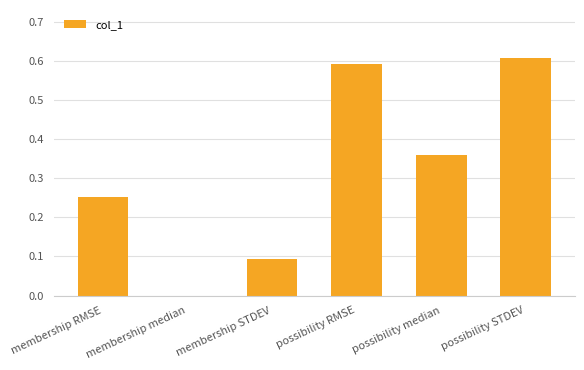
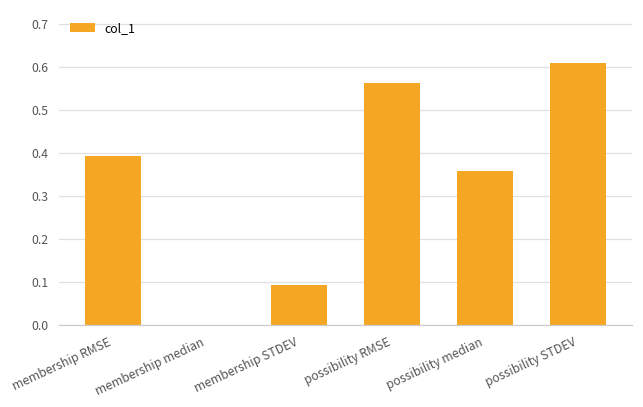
  {
-   "membership RMSE": 0.25,
+   "membership RMSE": 0.39,
    "membership STDEV": 0.09,
-   "possibility RMSE": 0.59,
+   "possibility RMSE": 0.56,
    "possibility median": 0.36,
    "possibility STDEV": 0.61
  }
